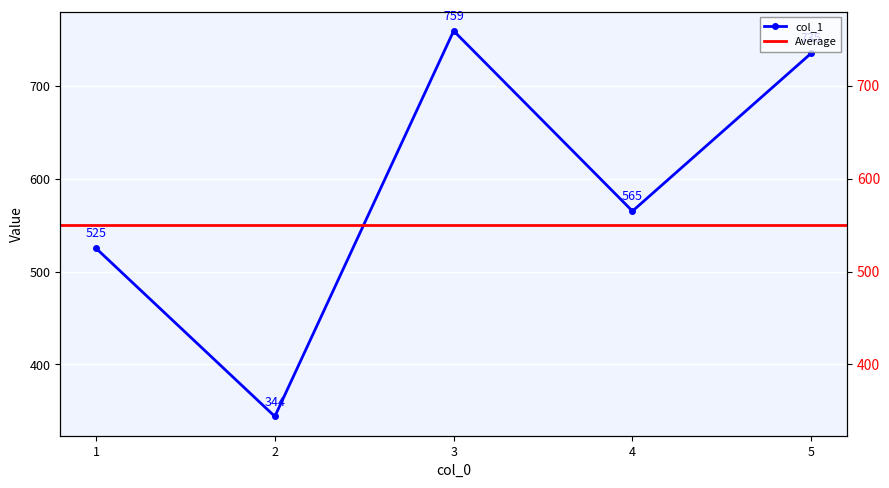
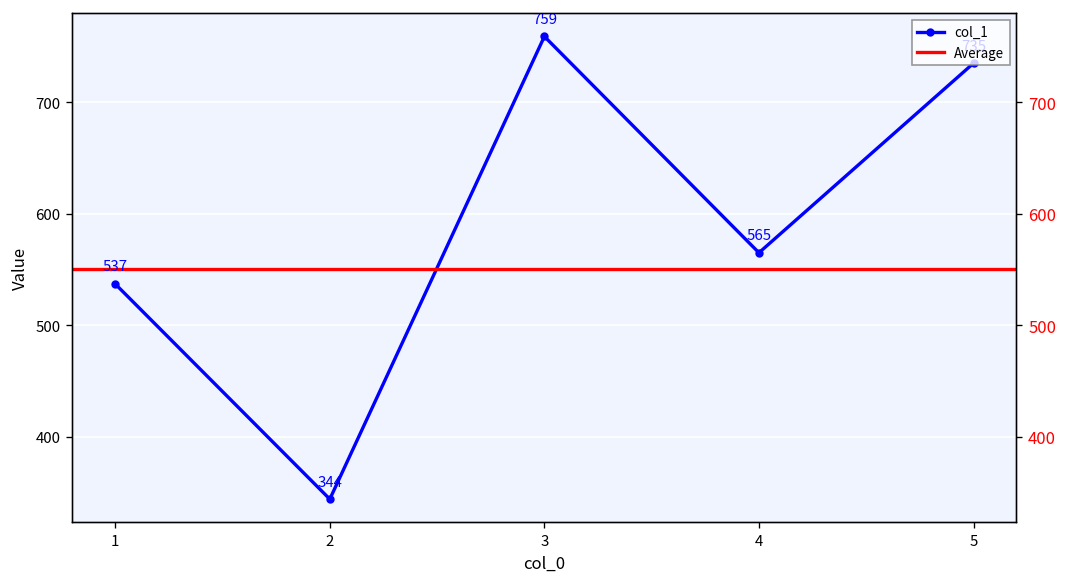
  {
-   "1": 525,
+   "1": 537,
    "2": 344,
    "3": 759,
    "4": 565
  }
